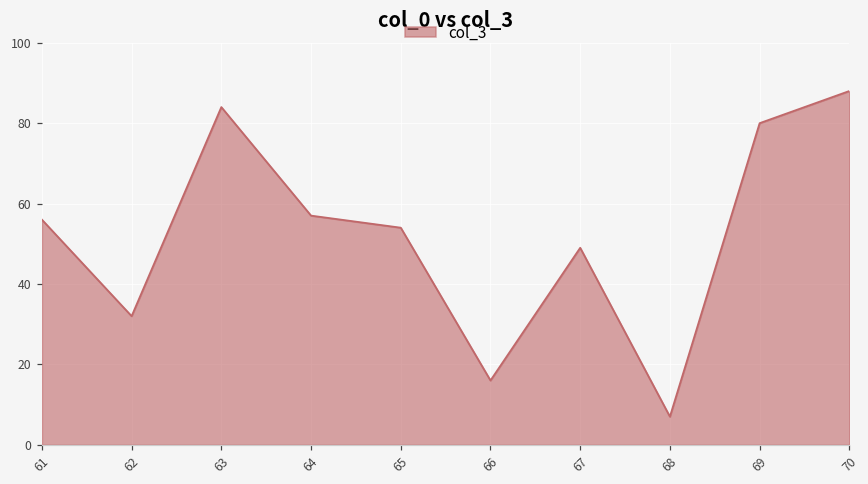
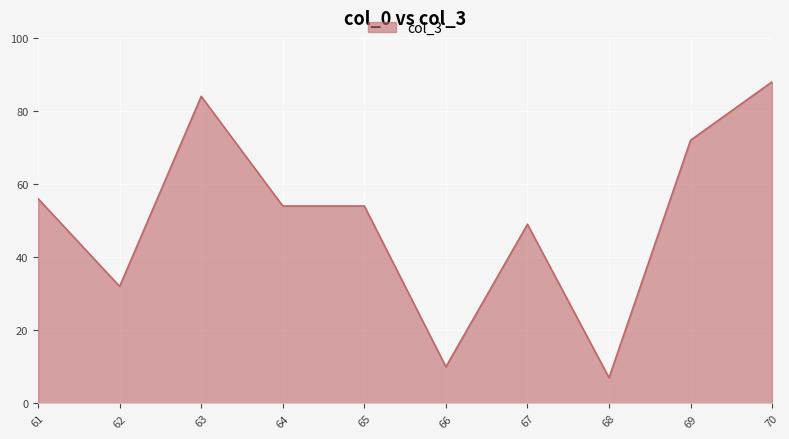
  {
    "61": 56,
    "62": 32,
    "63": 84,
-   "64": 57,
+   "64": 54,
    "65": 54,
-   "66": 16,
+   "66": 10,
    "67": 49,
    "68": 7,
-   "69": 80,
+   "69": 72,
    "70": 88
  }
